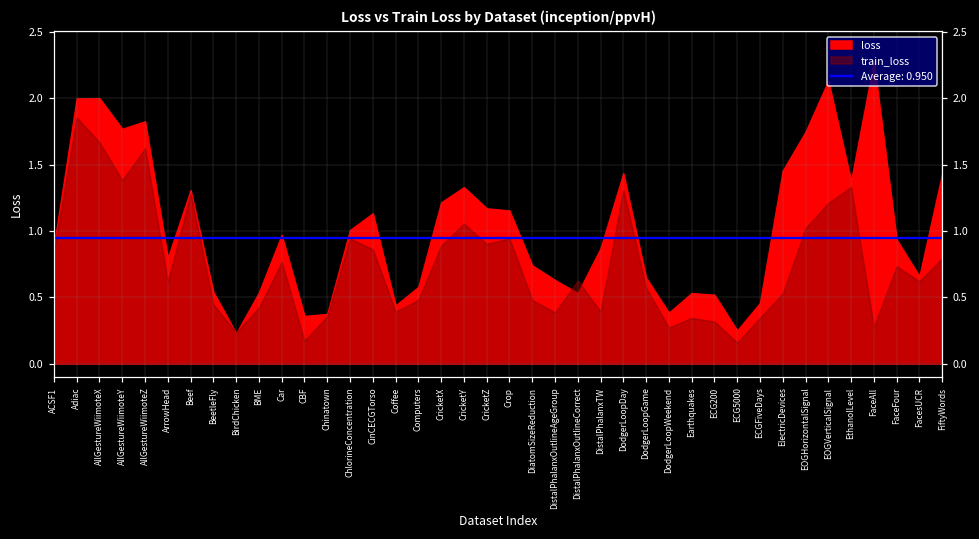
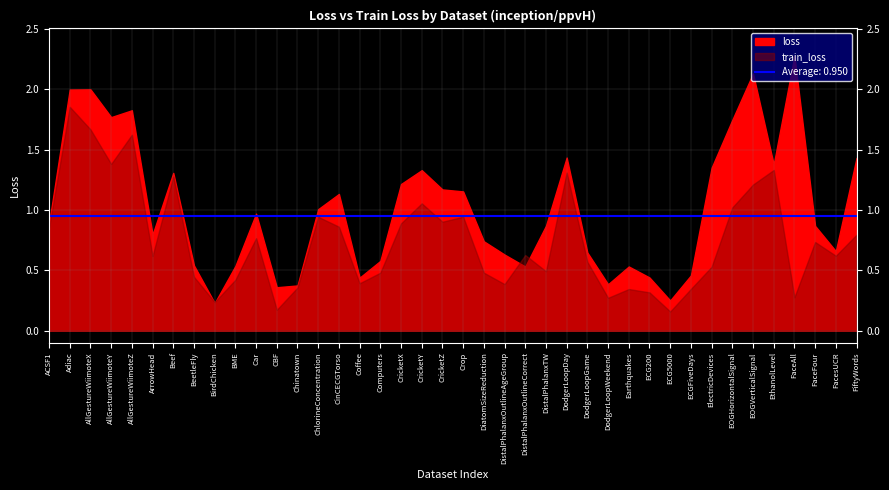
  {
    "loss": {
      "ACSF1": 0.89,
      "Adiac": 2.00,
      "AllGestureWiimoteX": 2.00,
      "AllGestureWiimoteY": 1.77,
      "AllGestureWiimoteZ": 1.83,
      "ArrowHead": 0.80,
      "Beef": 1.31,
      "BeetleFly": 0.54,
      "BME": 0.54,
      "Car": 0.97,
      "CBF": 0.36,
      "ChlorineConcentration": 1.01,
      "CinCECGTorso": 1.13,
      "Coffee": 0.44,
      "Computers": 0.58,
      "CricketX": 1.21,
      "CricketY": 1.33,
      "CricketZ": 1.17,
      "Crop": 1.15,
      "DiatomSizeReduction": 0.74,
      "DistalPhalanxOutlineAgeGroup": 0.63,
      "DistalPhalanxOutlineCorrect": 0.53,
      "DistalPhalanxTW": 0.87,
      "DodgerLoopDay": 1.43,
      "DodgerLoopGame": 0.65,
      "DodgerLoopWeekend": 0.38,
      "Earthquakes": 0.53,
-     "ECG200": 0.52,
+     "ECG200": 0.44,
      "ECG5000": 0.25,
      "ECGFiveDays": 0.46,
-     "ElectricDevices": 1.45,
+     "ElectricDevices": 1.35,
      "EOGHorizontalSignal": 1.75,
      "EthanolLevel": 1.38,
-     "FaceFour": 0.93,
+     "FaceFour": 0.87,
      "FacesUCR": 0.66,
      "FiftyWords": 1.43
    },
    "train_loss": {
      "ACSF1": 0.85,
      "Adiac": 1.85,
      "AllGestureWiimoteX": 1.67,
      "AllGestureWiimoteY": 1.38,
      "AllGestureWiimoteZ": 1.62,
      "ArrowHead": 0.62,
      "Beef": 1.28,
      "BeetleFly": 0.45,
      "BME": 0.42,
      "Car": 0.77,
      "CBF": 0.17,
      "ChlorineConcentration": 0.94,
      "CinCECGTorso": 0.86,
      "Coffee": 0.39,
      "Computers": 0.48,
      "CricketX": 0.89,
      "CricketY": 1.05,
      "CricketZ": 0.90,
      "Crop": 0.94,
      "DiatomSizeReduction": 0.48,
      "DistalPhalanxOutlineAgeGroup": 0.38,
      "DistalPhalanxOutlineCorrect": 0.63,
-     "DistalPhalanxTW": 0.39,
+     "DistalPhalanxTW": 0.49,
      "DodgerLoopDay": 1.31,
      "DodgerLoopGame": 0.57,
      "DodgerLoopWeekend": 0.27,
      "Earthquakes": 0.34,
      "ECG200": 0.32,
      "ECG5000": 0.16,
      "ECGFiveDays": 0.34,
      "ElectricDevices": 0.53,
      "EOGHorizontalSignal": 1.02,
      "EOGVerticalSignal": 1.21,
      "EthanolLevel": 1.33,
      "FaceAll": 0.28,
      "FaceFour": 0.73,
      "FacesUCR": 0.62,
      "FiftyWords": 0.79
    }
  }
